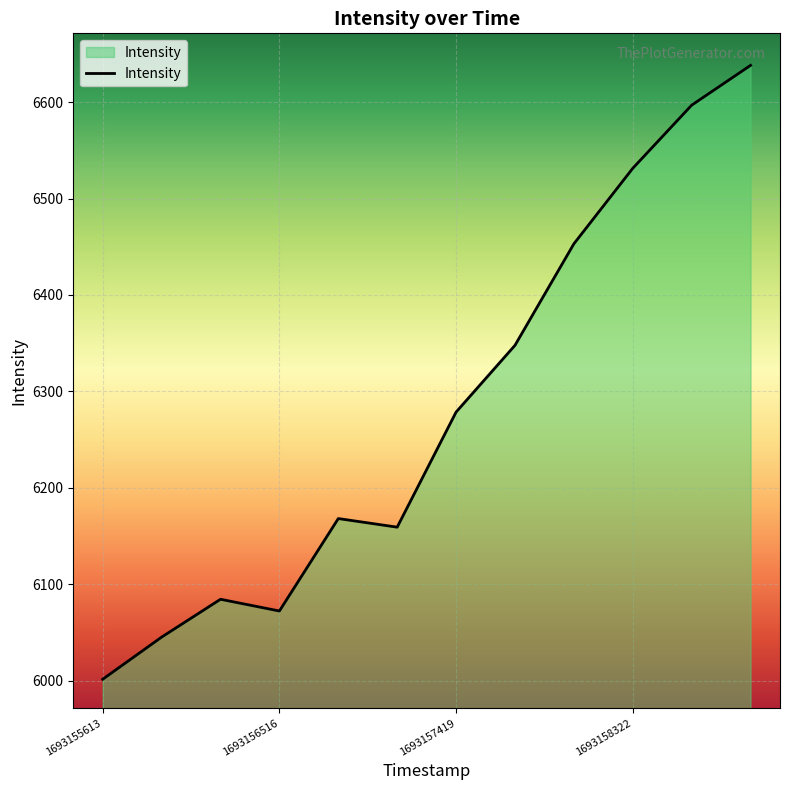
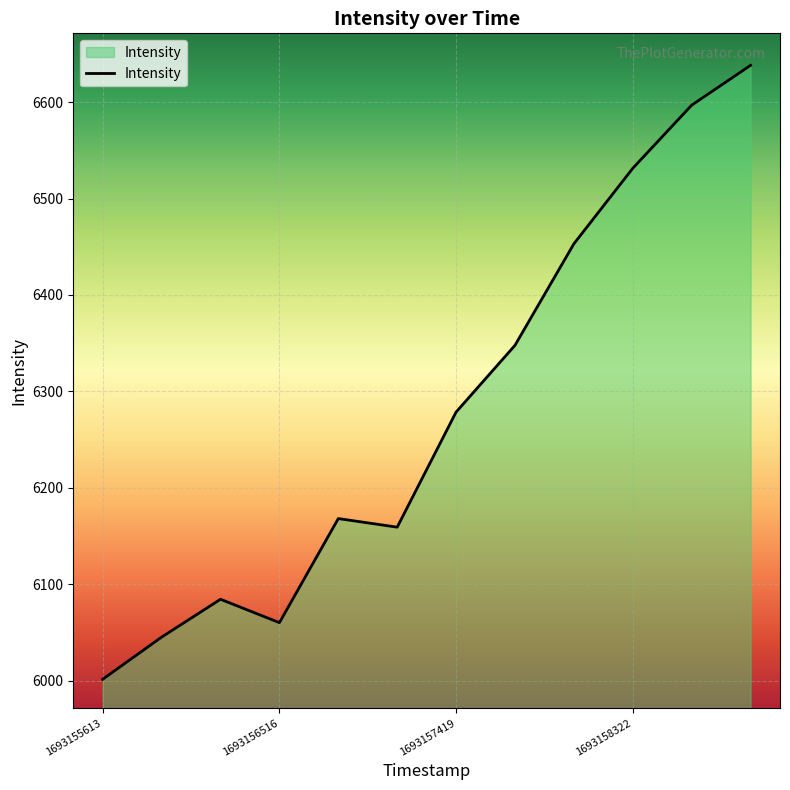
  {
    "1693155613": 6000,
-   "1693156516": 6070,
+   "1693156516": 6060,
    "1693157419": 6280,
    "1693158322": 6530
  }
